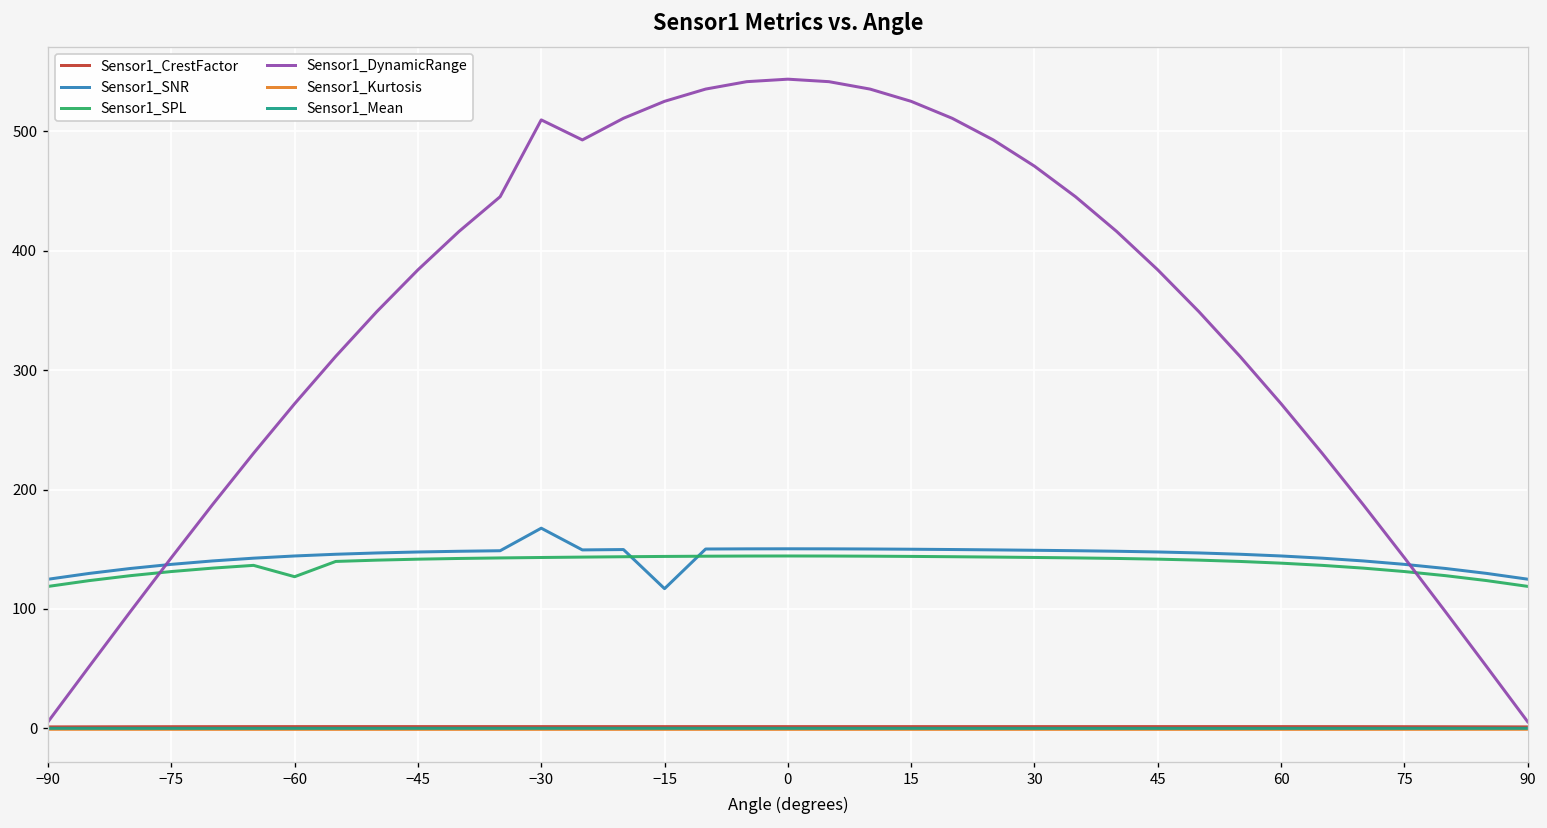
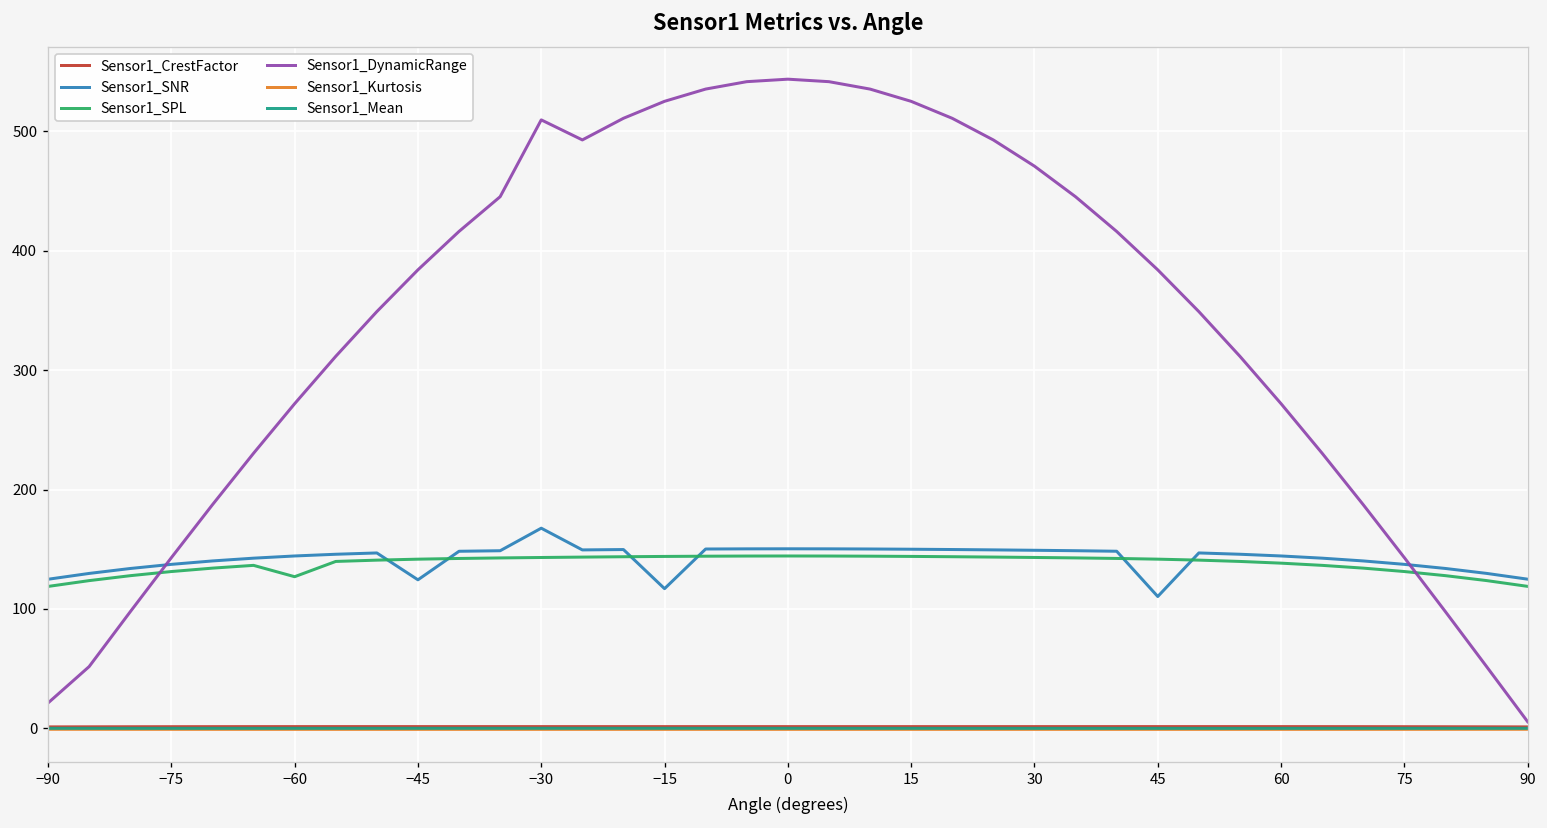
  {
    "Sensor1_SNR": {
      "−90": 120,
      "−75": 140,
      "−60": 140,
-     "−45": 150,
+     "−45": 120,
      "−30": 170,
      "−15": 120,
      "0": 150,
      "15": 150,
      "30": 150,
-     "45": 150,
+     "45": 110,
      "60": 140,
      "75": 140,
      "90": 120
    },
    "Sensor1_DynamicRange": {
-     "−90": 10,
+     "−90": 20,
      "−75": 140,
      "−60": 270,
      "−45": 380,
      "−30": 510,
      "−15": 530,
      "0": 540,
      "15": 530,
      "30": 470,
      "45": 380,
      "60": 270,
      "75": 140,
      "90": 10
    }
  }
